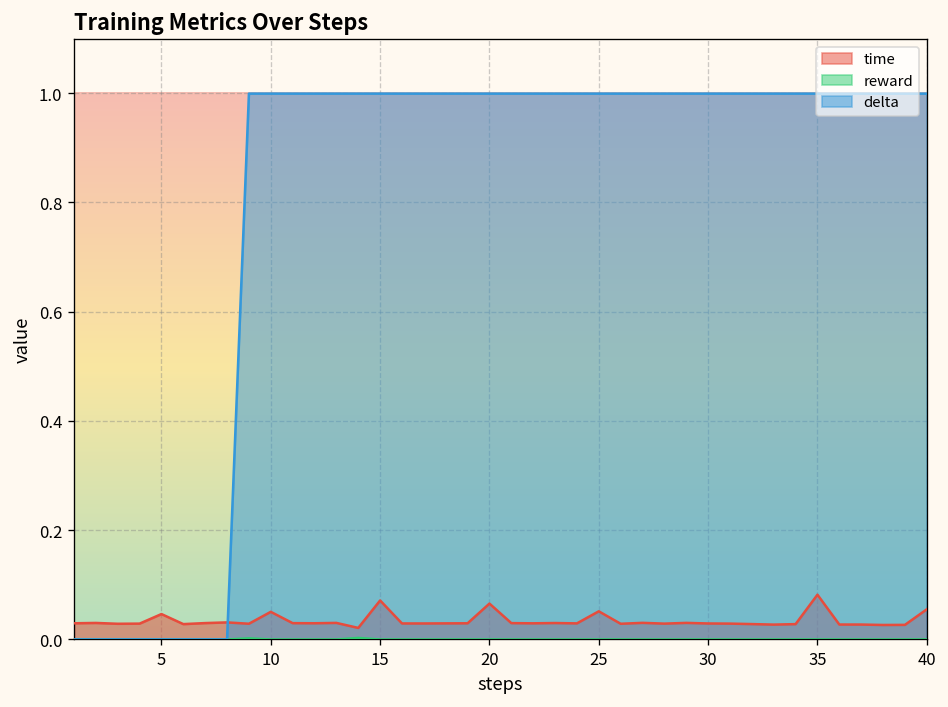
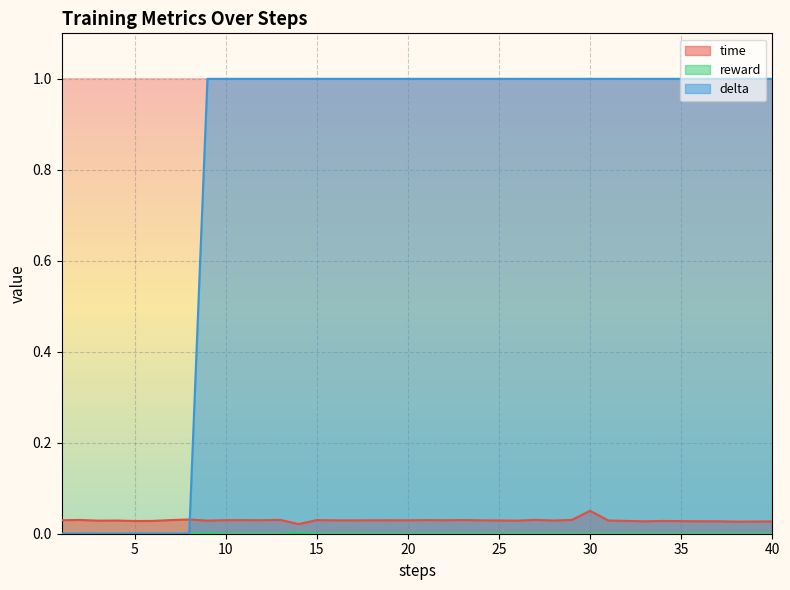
  {
    "time": {
-     "5": 0.05,
-     "10": 0.05,
-     "15": 0.07,
-     "20": 0.07,
-     "25": 0.05,
-     "30": 0.03,
-     "35": 0.08,
-     "40": 0.06
+     "5": 0.03,
+     "10": 0.03,
+     "15": 0.03,
+     "20": 0.03,
+     "25": 0.03,
+     "30": 0.05,
+     "35": 0.03,
+     "40": 0.03
    },
    "reward": {
      "10": 0.00,
      "15": 0.00,
      "20": 0.00,
      "25": 0.00,
      "30": 0.00,
      "35": 0.00,
      "40": 0.00
    },
    "delta": {
      "10": 1.00,
      "15": 1.00,
      "20": 1.00,
      "25": 1.00,
      "30": 1.00,
      "40": 1.00
    }
  }
